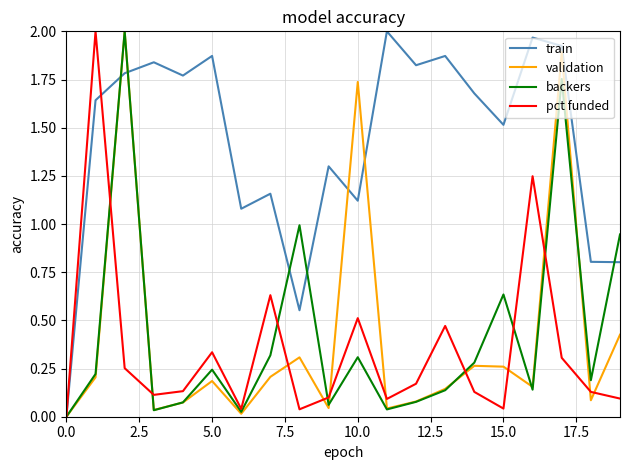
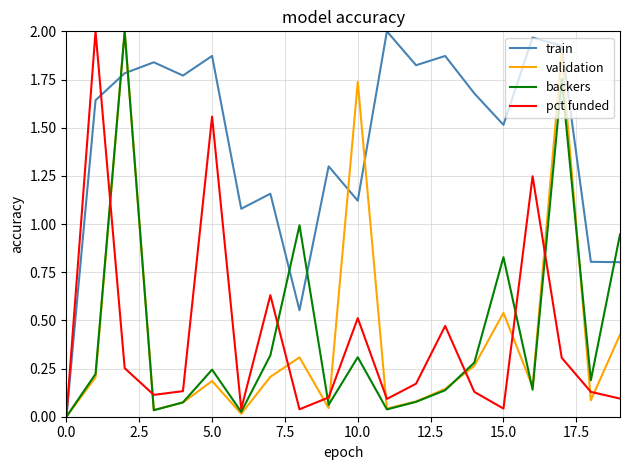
  {
    "train": {
      "5.0": 1.87,
      "10.0": 1.12,
      "15.0": 1.51
    },
    "validation": {
      "5.0": 0.19,
      "10.0": 1.74,
-     "15.0": 0.26
+     "15.0": 0.54
    },
    "backers": {
      "5.0": 0.24,
      "10.0": 0.31,
-     "15.0": 0.63
+     "15.0": 0.83
    },
    "pct funded": {
-     "5.0": 0.33,
+     "5.0": 1.56,
      "10.0": 0.51,
      "15.0": 0.04
    }
  }
